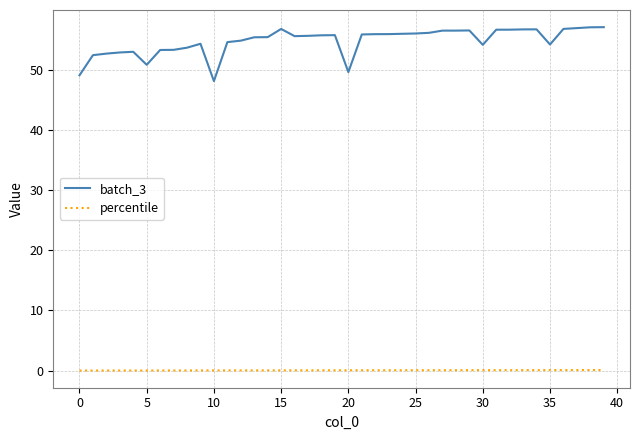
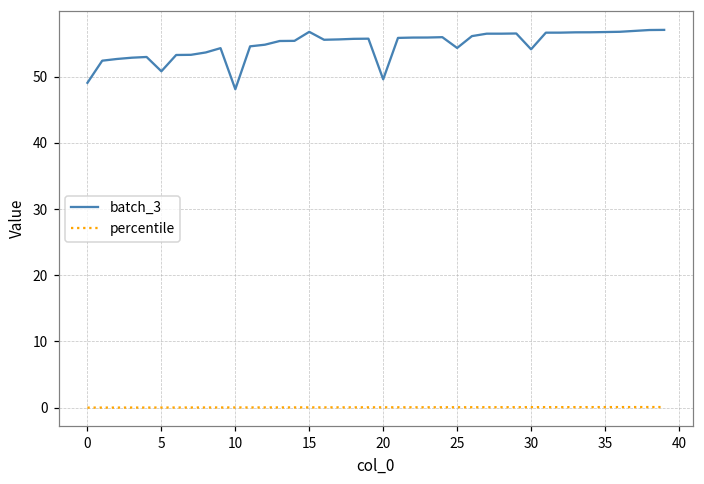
  {
    "batch_3": {
      "0": 49,
      "5": 51,
      "10": 48,
      "15": 57,
      "20": 50,
-     "25": 56,
+     "25": 54,
      "30": 54,
-     "35": 54
+     "35": 57
    },
    "percentile": {
      "0": 0,
      "5": 0,
      "10": 0,
      "15": 0,
      "20": 0,
      "25": 0,
      "30": 0,
      "35": 0
    }
  }
